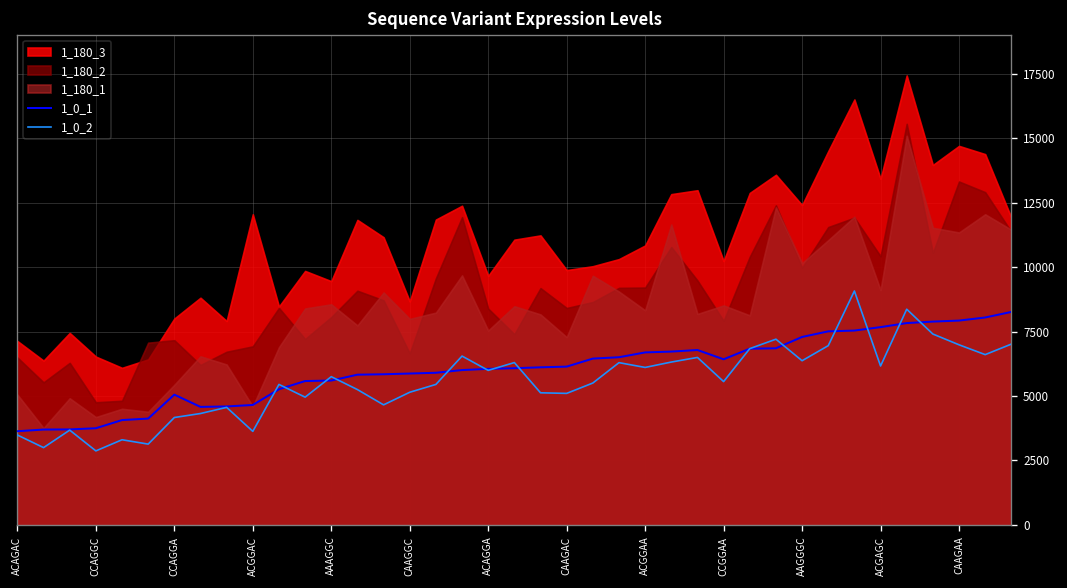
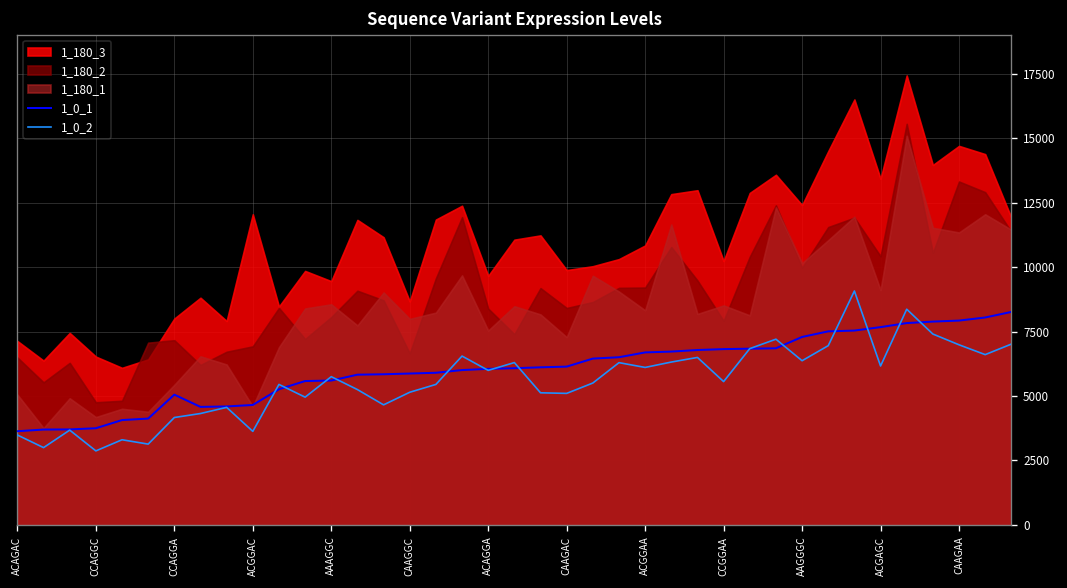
  {
    "1_0_1": {
      "ACAGAC": 3600,
      "CCAGGC": 3800,
      "CCAGGA": 5100,
      "AAAGGC": 5600,
      "CAAGGC": 5900,
      "CAAGAC": 6100,
      "ACGGAA": 6700,
-     "CCGGAA": 6400,
+     "CCGGAA": 6800,
      "AAGGGC": 7300,
      "ACGAGC": 7700,
      "CAAGAA": 7900
    },
    "1_180_3": {
      "ACAGAC": 7100,
      "CCAGGC": 6500,
      "CCAGGA": 8000,
      "ACGGAC": 12100,
      "AAAGGC": 9500,
      "CAAGGC": 8700,
      "ACAGGA": 9700,
      "CAAGAC": 9900,
      "ACGGAA": 10800,
      "CCGGAA": 10200,
      "AAGGGC": 12400,
      "ACGAGC": 13400,
      "CAAGAA": 14700
    },
    "1_0_2": {
      "ACAGAC": 3500,
      "CCAGGC": 2900,
      "CCAGGA": 4200,
      "ACGGAC": 3600,
      "AAAGGC": 5800,
      "CAAGGC": 5100,
      "CAAGAC": 5100,
      "ACGGAA": 6100,
      "CCGGAA": 5600,
      "AAGGGC": 6400,
      "ACGAGC": 6200,
      "CAAGAA": 7000
    }
  }
